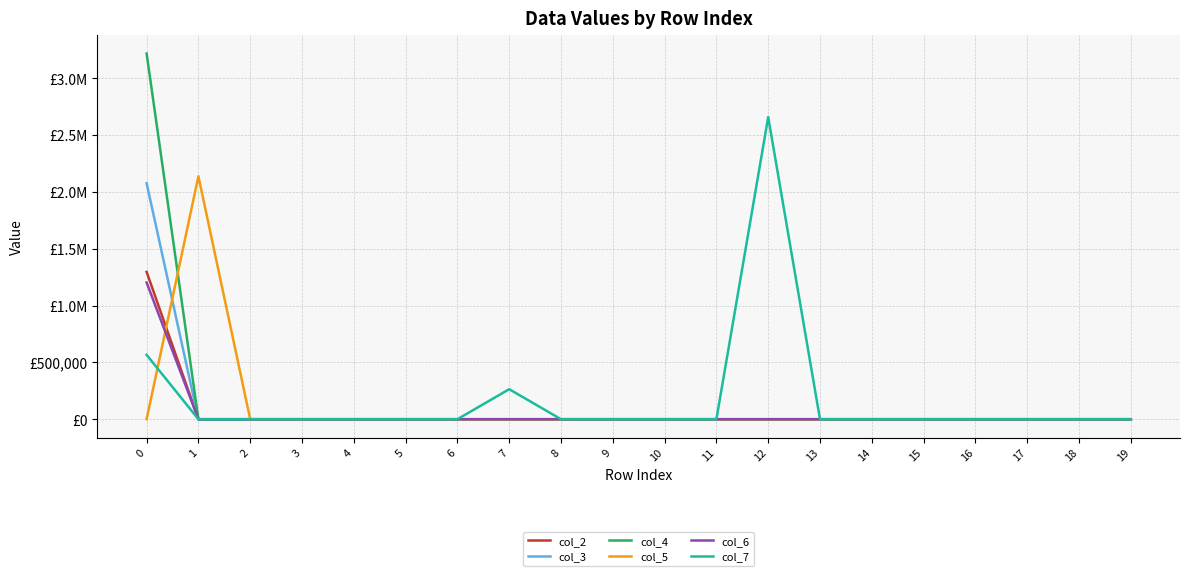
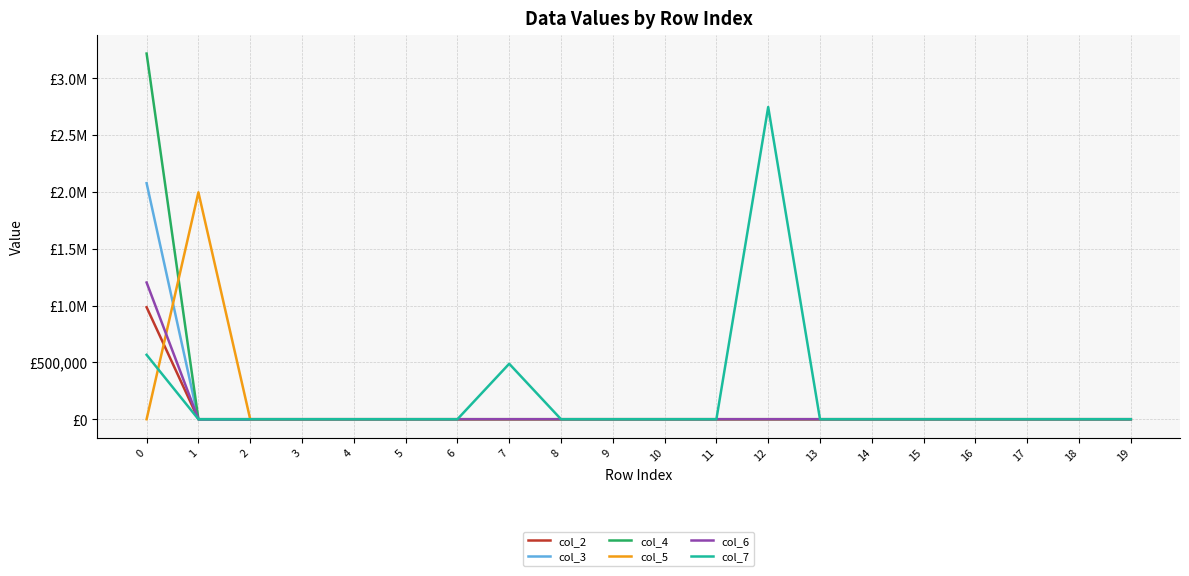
  {
    "col_2": {
-     "0": "£1,300,000"
+     "0": "£980,000"
    },
    "col_3": {
      "0": "£2,080,000"
    },
    "col_4": {
      "0": "£3,220,000"
    },
    "col_5": {
      "0": "£0",
-     "1": "£2,140,000"
+     "1": "£2,000,000"
    },
    "col_6": {
      "0": "£1,200,000"
    },
    "col_7": {
      "0": "£570,000",
-     "7": "£260,000",
-     "12": "£2,660,000"
+     "7": "£490,000",
+     "12": "£2,750,000"
    }
  }
